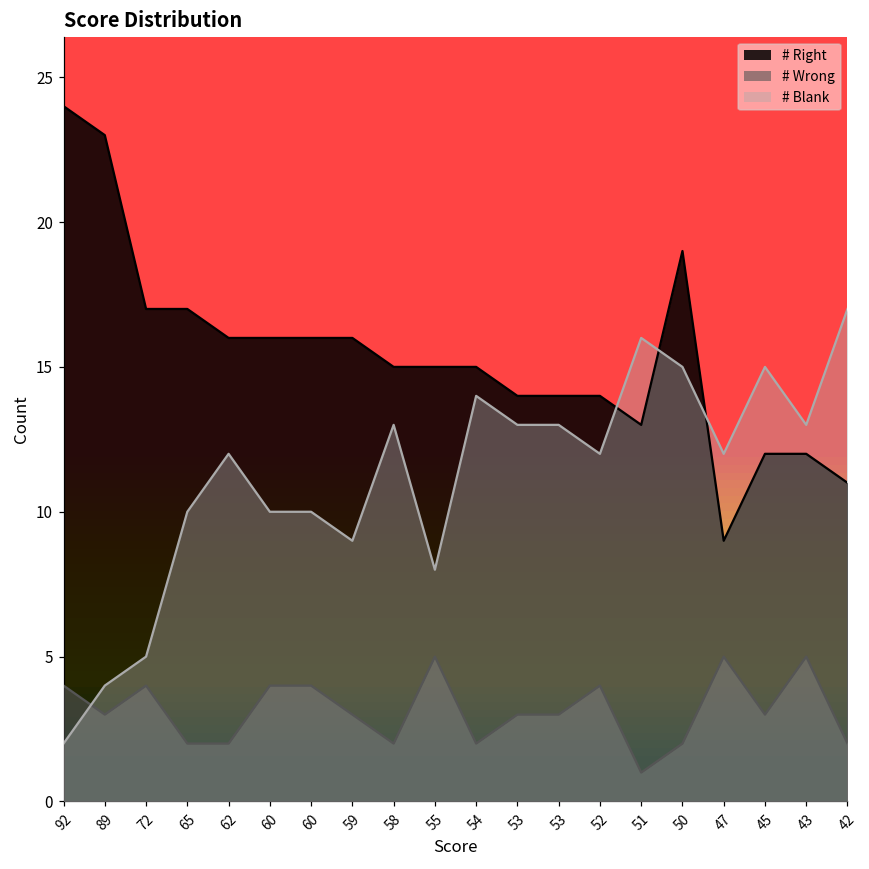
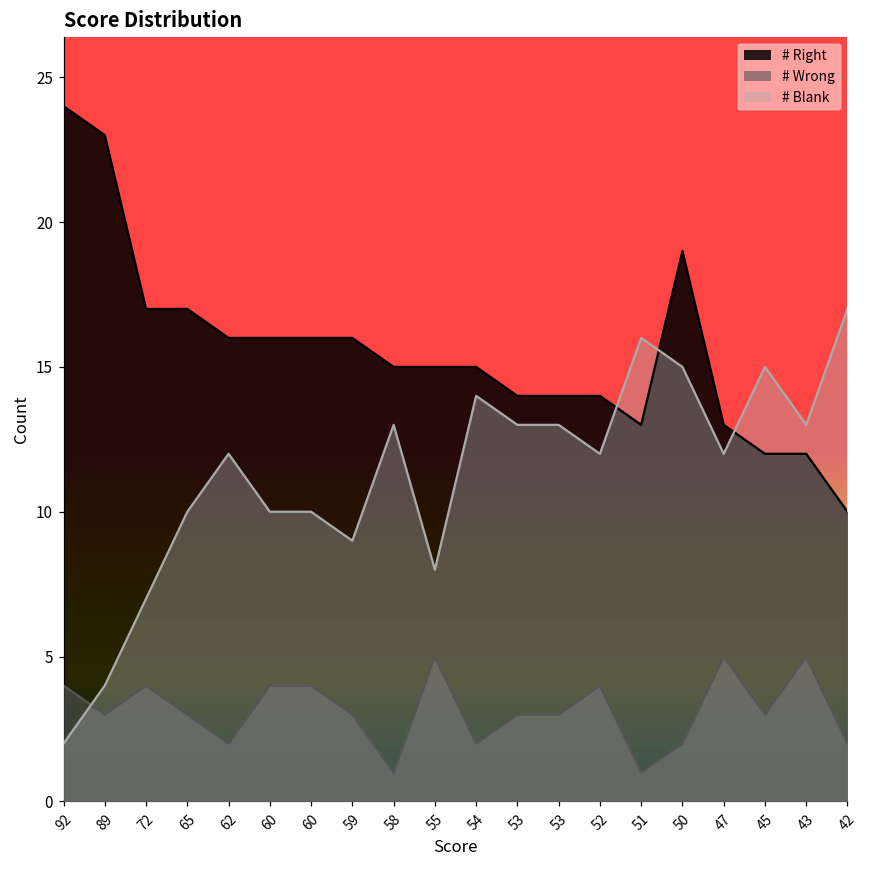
  {
    "# Right": {
      "92": 24,
      "89": 23,
      "72": 17,
      "65": 17,
      "62": 16,
      "59": 16,
      "58": 15,
      "55": 15,
      "54": 15,
      "52": 14,
      "51": 13,
      "50": 19,
-     "47": 9,
+     "47": 13,
      "45": 12,
      "43": 12,
-     "42": 11
+     "42": 10
    },
    "# Wrong": {
      "92": 4,
      "89": 3,
      "72": 4,
-     "65": 2,
+     "65": 3,
      "62": 2,
      "59": 3,
-     "58": 2,
+     "58": 1,
      "55": 5,
      "54": 2,
      "52": 4,
      "51": 1,
      "50": 2,
      "47": 5,
      "45": 3,
      "43": 5,
      "42": 2
    },
    "# Blank": {
      "92": 2,
      "89": 4,
-     "72": 5,
+     "72": 7,
      "65": 10,
      "62": 12,
      "59": 9,
      "58": 13,
      "55": 8,
      "54": 14,
      "52": 12,
      "51": 16,
      "50": 15,
      "47": 12,
      "45": 15,
      "43": 13,
      "42": 17
    }
  }
